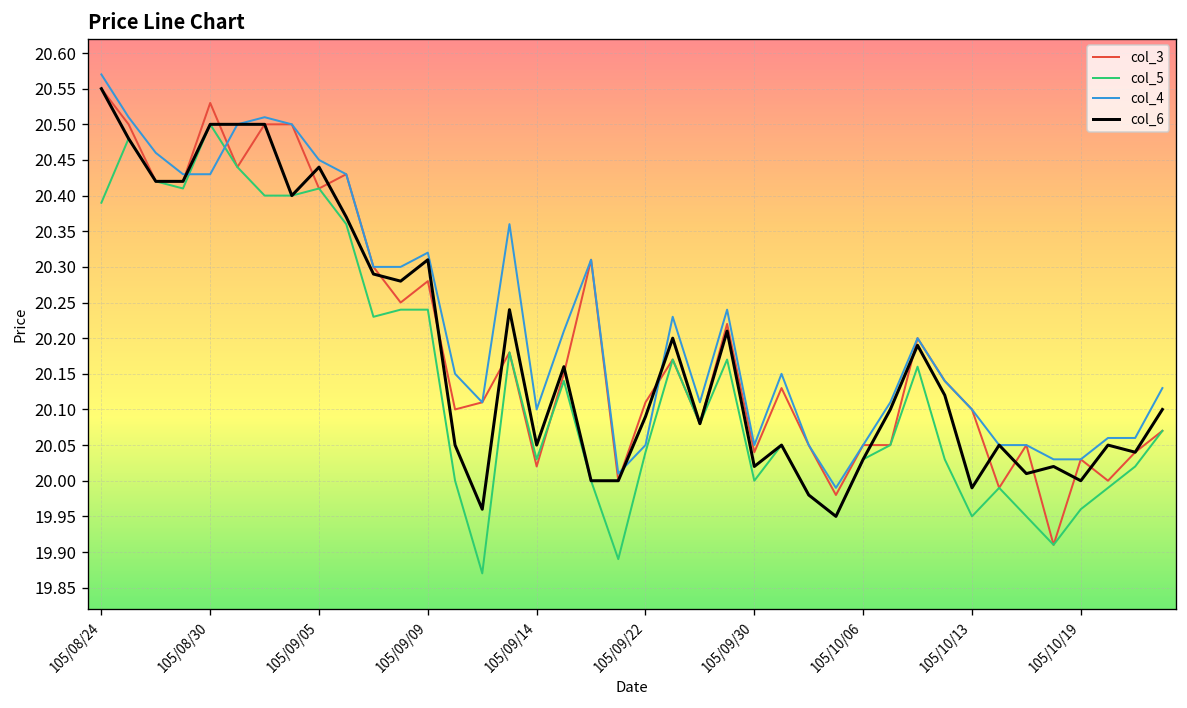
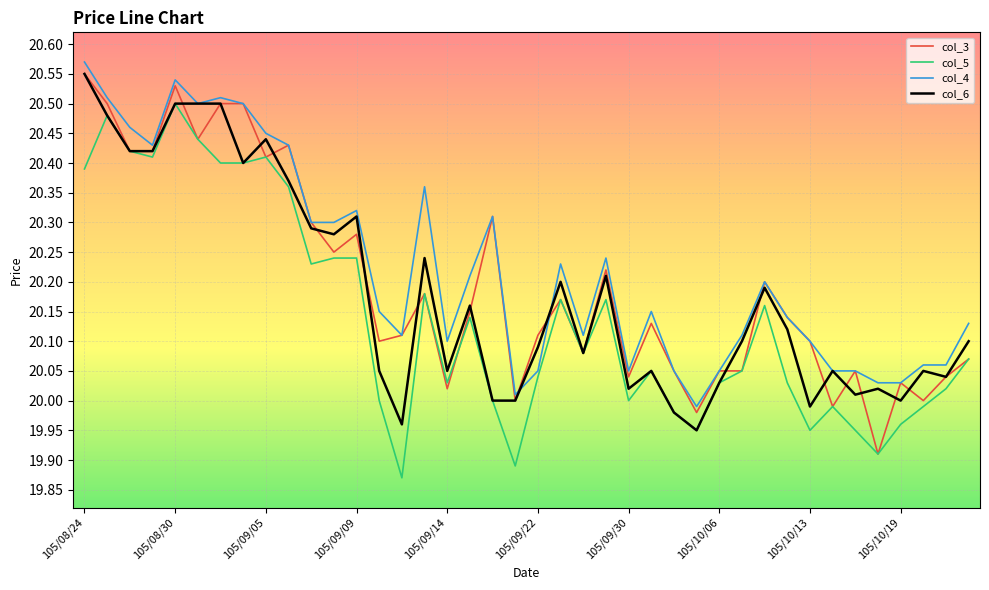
  {
    "col_3": {
      "105/08/30": 20.53,
      "105/09/09": 20.28,
      "105/09/14": 20.02,
      "105/09/22": 20.11,
      "105/09/30": 20.04
    },
    "col_5": {
      "105/08/24": 20.39,
      "105/09/09": 20.24,
      "105/09/14": 20.03,
      "105/09/22": 20.04,
      "105/09/30": 20.00,
      "105/10/13": 19.95,
      "105/10/19": 19.96
    },
    "col_4": {
      "105/08/24": 20.57,
-     "105/08/30": 20.43,
+     "105/08/30": 20.54,
      "105/09/05": 20.45,
      "105/09/09": 20.32,
      "105/09/14": 20.10,
      "105/09/22": 20.05,
      "105/09/30": 20.05
    },
    "col_6": {
      "105/09/05": 20.44,
      "105/09/09": 20.31,
      "105/09/14": 20.05,
      "105/09/22": 20.09,
      "105/09/30": 20.02,
      "105/10/13": 19.99,
      "105/10/19": 20.00
    }
  }
